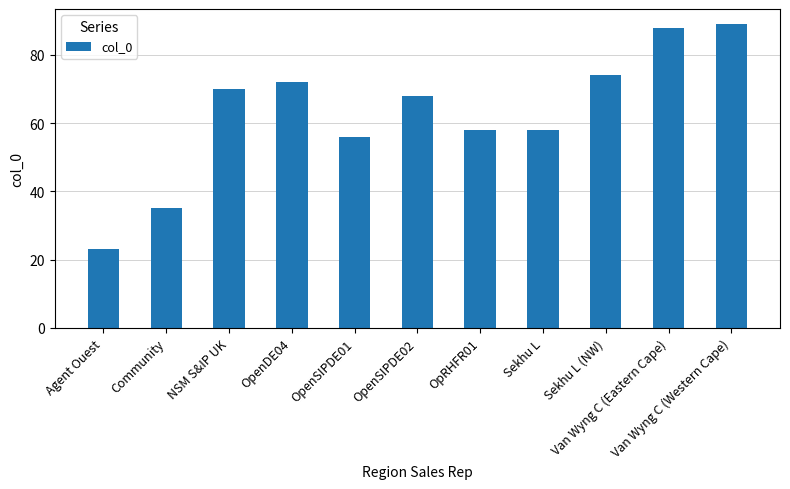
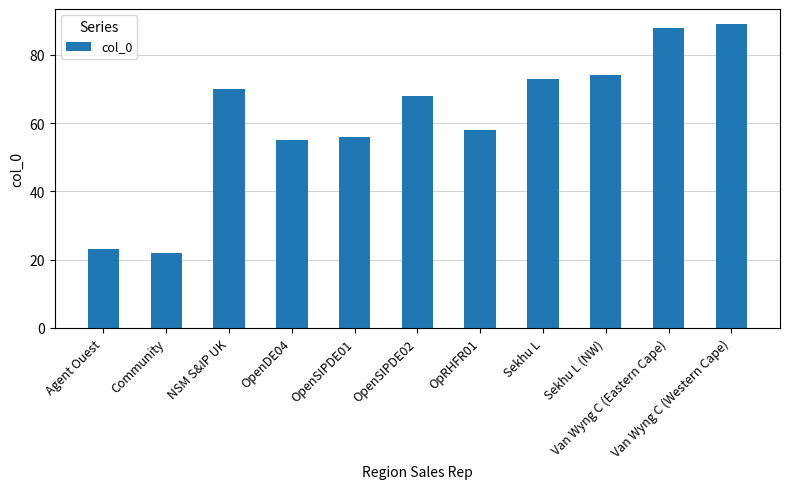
  {
    "Agent Ouest": 23,
-   "Community": 35,
+   "Community": 22,
    "NSM S&IP UK": 70,
-   "OpenDE04": 72,
+   "OpenDE04": 55,
    "OpenSIPDE01": 56,
    "OpenSIPDE02": 68,
    "OpRHFR01": 58,
-   "Sekhu L": 58,
+   "Sekhu L": 73,
    "Sekhu L (NW)": 74,
    "Van Wyng C (Eastern Cape)": 88,
    "Van Wyng C (Western Cape)": 89
  }
